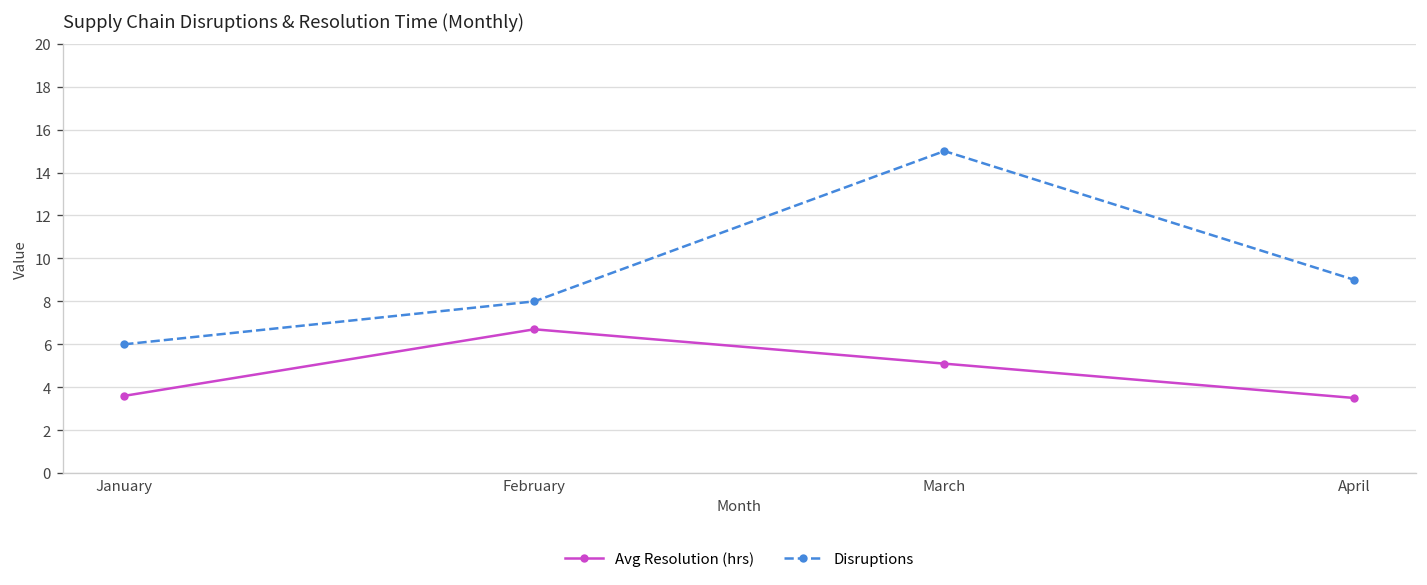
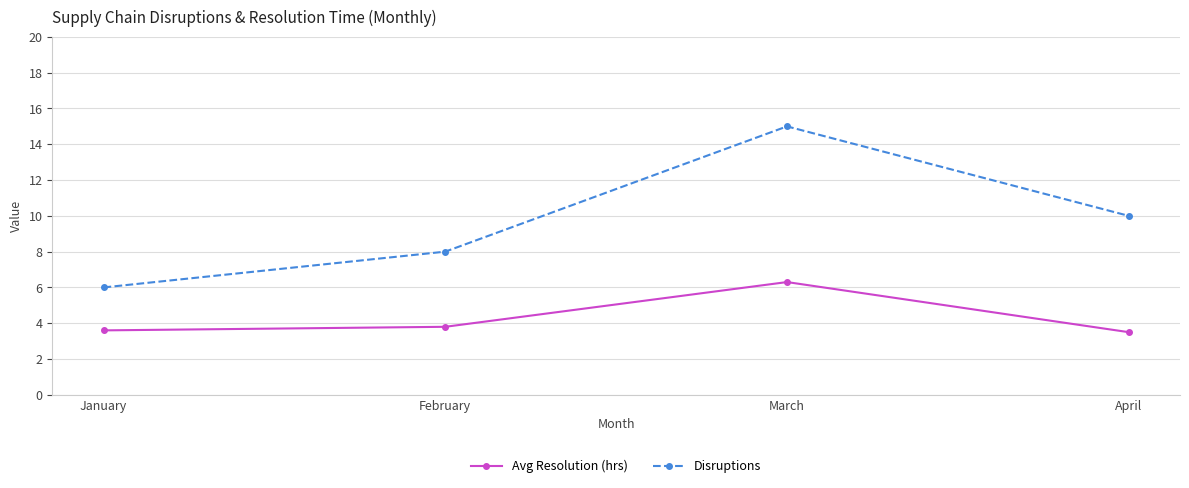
  {
    "Avg Resolution (hrs)": {
      "January": 3.6,
-     "February": 6.7,
-     "March": 5.1,
+     "February": 3.8,
+     "March": 6.3,
      "April": 3.5
    },
    "Disruptions": {
      "January": 6,
      "February": 8,
      "March": 15,
-     "April": 9
+     "April": 10
    }
  }
